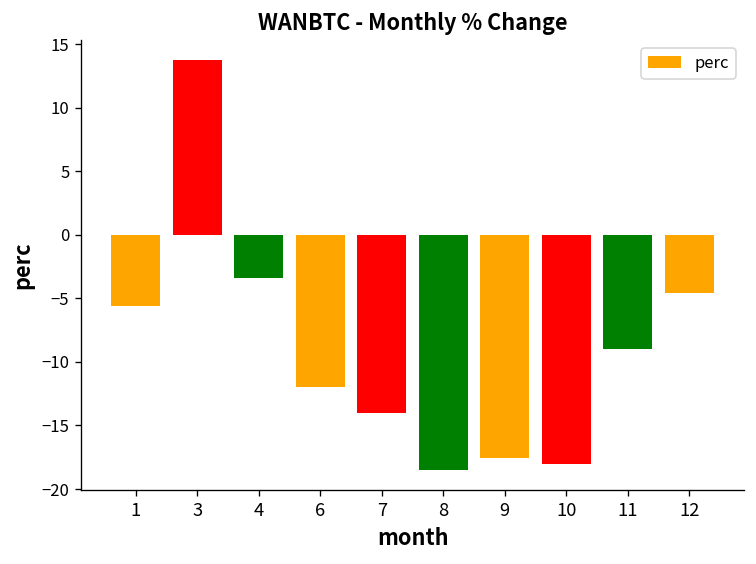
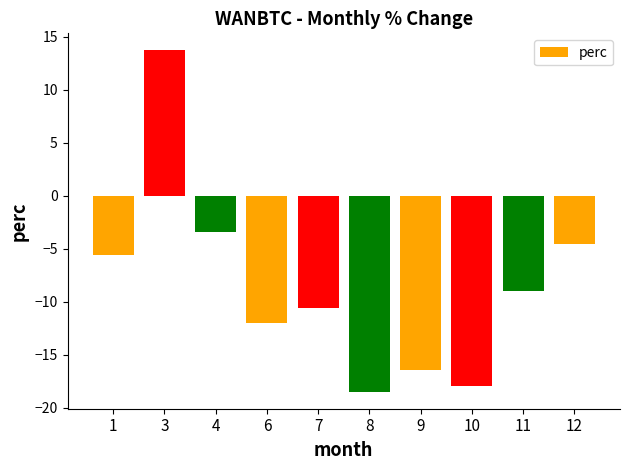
  {
    "1": -5.6,
    "3": 13.7,
    "4": -3.4,
    "6": -12.0,
-   "7": -14.0,
+   "7": -10.6,
    "8": -18.5,
-   "9": -17.5,
+   "9": -16.5,
    "10": -18.0,
    "11": -9.0,
    "12": -4.6
  }
